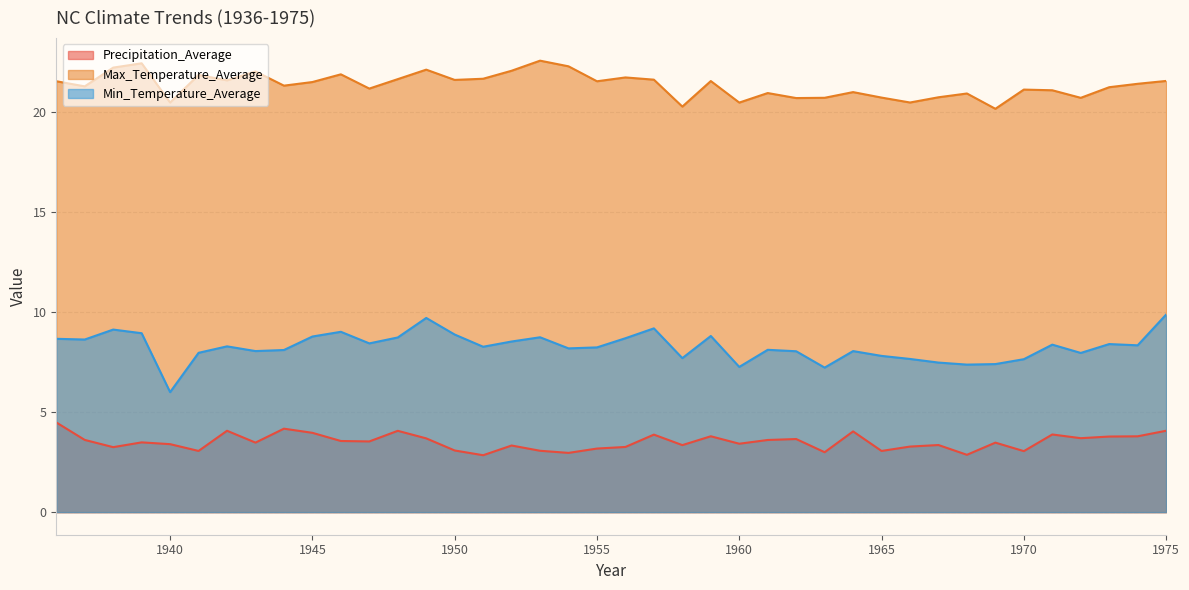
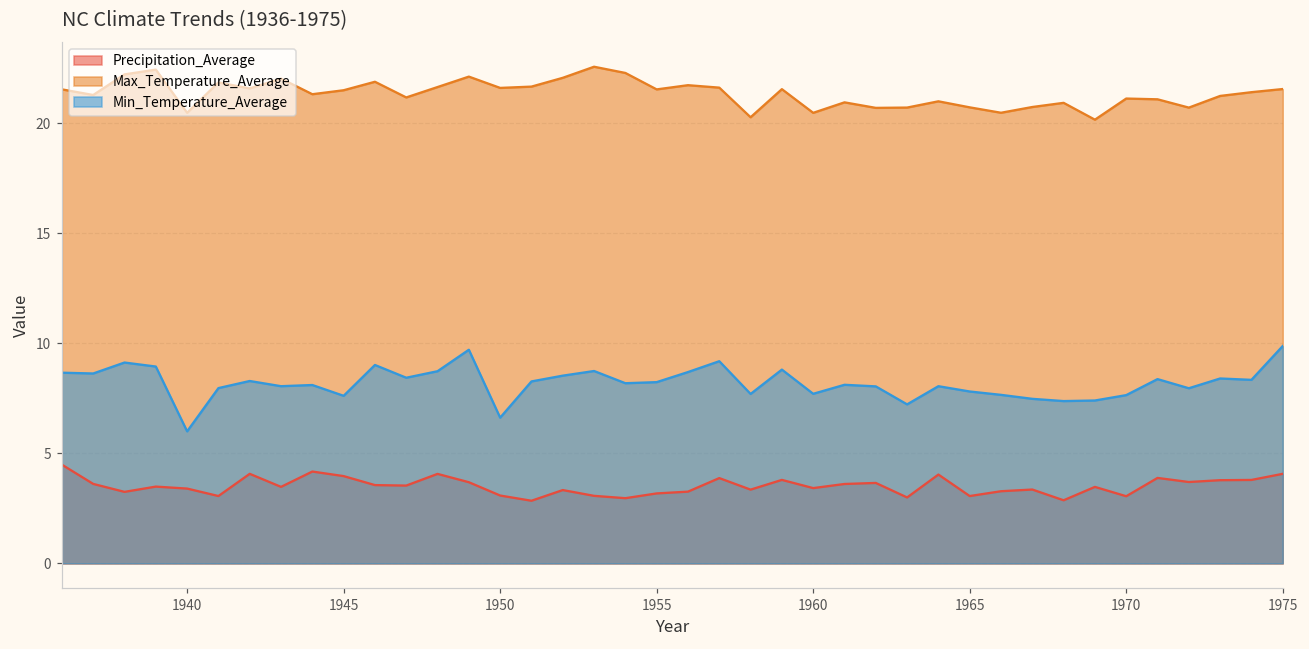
  {
    "Min_Temperature_Average": {
      "1940": 6.0,
-     "1945": 8.8,
-     "1950": 8.9,
+     "1945": 7.6,
+     "1950": 6.6,
      "1955": 8.2,
-     "1960": 7.3,
+     "1960": 7.7,
      "1965": 7.8,
      "1970": 7.6,
      "1975": 9.9
    }
  }
